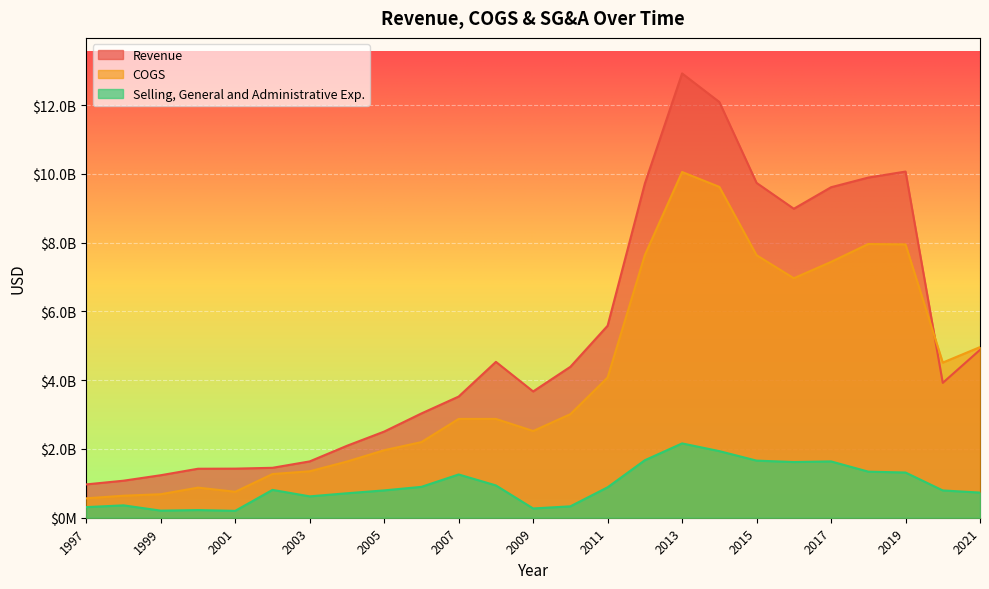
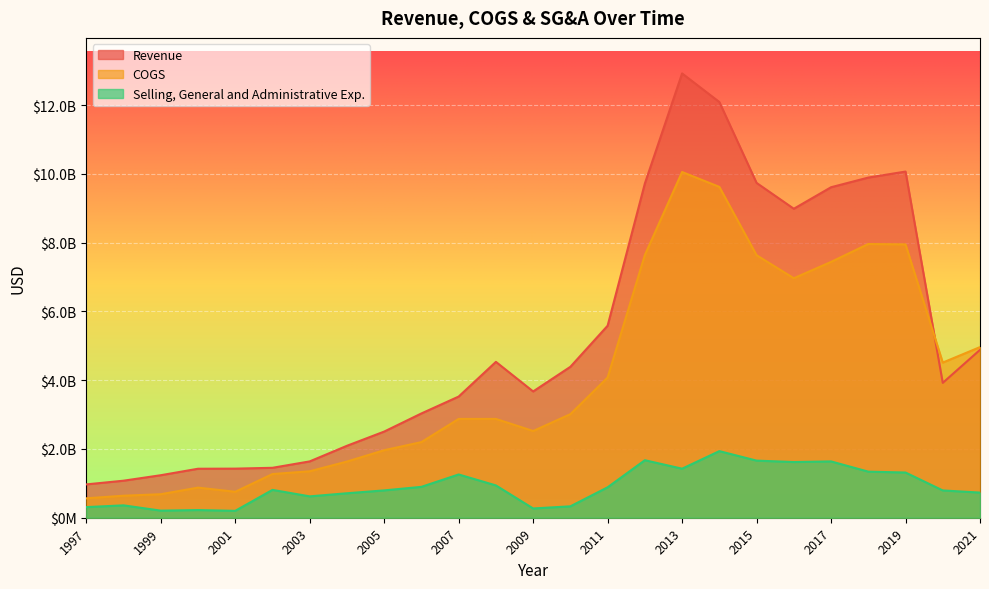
  {
    "Revenue": {
      "1997": "$1000000000",
      "1999": "$1200000000",
      "2001": "$1400000000",
      "2003": "$1600000000",
      "2005": "$2500000000",
      "2007": "$3500000000",
      "2009": "$3700000000",
      "2011": "$5600000000",
      "2013": "$12900000000",
      "2015": "$9700000000",
      "2017": "$9600000000",
      "2019": "$10100000000",
      "2021": "$4900000000"
    },
    "COGS": {
      "1997": "$600000000",
      "1999": "$700000000",
      "2001": "$800000000",
      "2003": "$1400000000",
      "2005": "$2000000000",
      "2007": "$2900000000",
      "2009": "$2500000000",
      "2011": "$4100000000",
      "2013": "$10100000000",
      "2015": "$7600000000",
      "2017": "$7400000000",
      "2019": "$8000000000",
      "2021": "$5000000000"
    },
    "Selling, General and Administrative Exp.": {
      "1997": "$300000000",
      "1999": "$200000000",
      "2001": "$200000000",
      "2003": "$600000000",
      "2005": "$800000000",
      "2007": "$1300000000",
      "2009": "$300000000",
      "2011": "$900000000",
-     "2013": "$2200000000",
+     "2013": "$1400000000",
      "2015": "$1700000000",
      "2017": "$1600000000",
      "2019": "$1300000000",
      "2021": "$700000000"
    }
  }
